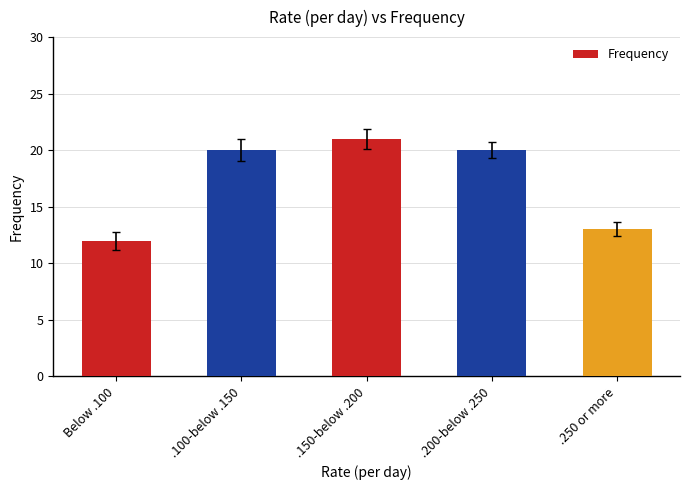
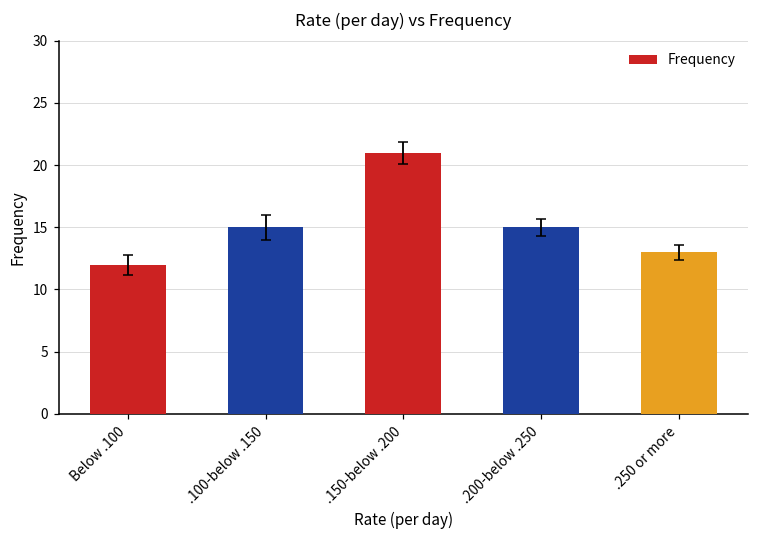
  {
    "Frequency": {
      "Below .100": 12,
-     ".100-below .150": 20,
+     ".100-below .150": 15,
      ".150-below .200": 21,
-     ".200-below .250": 20,
+     ".200-below .250": 15,
      ".250 or more": 13
    }
  }
